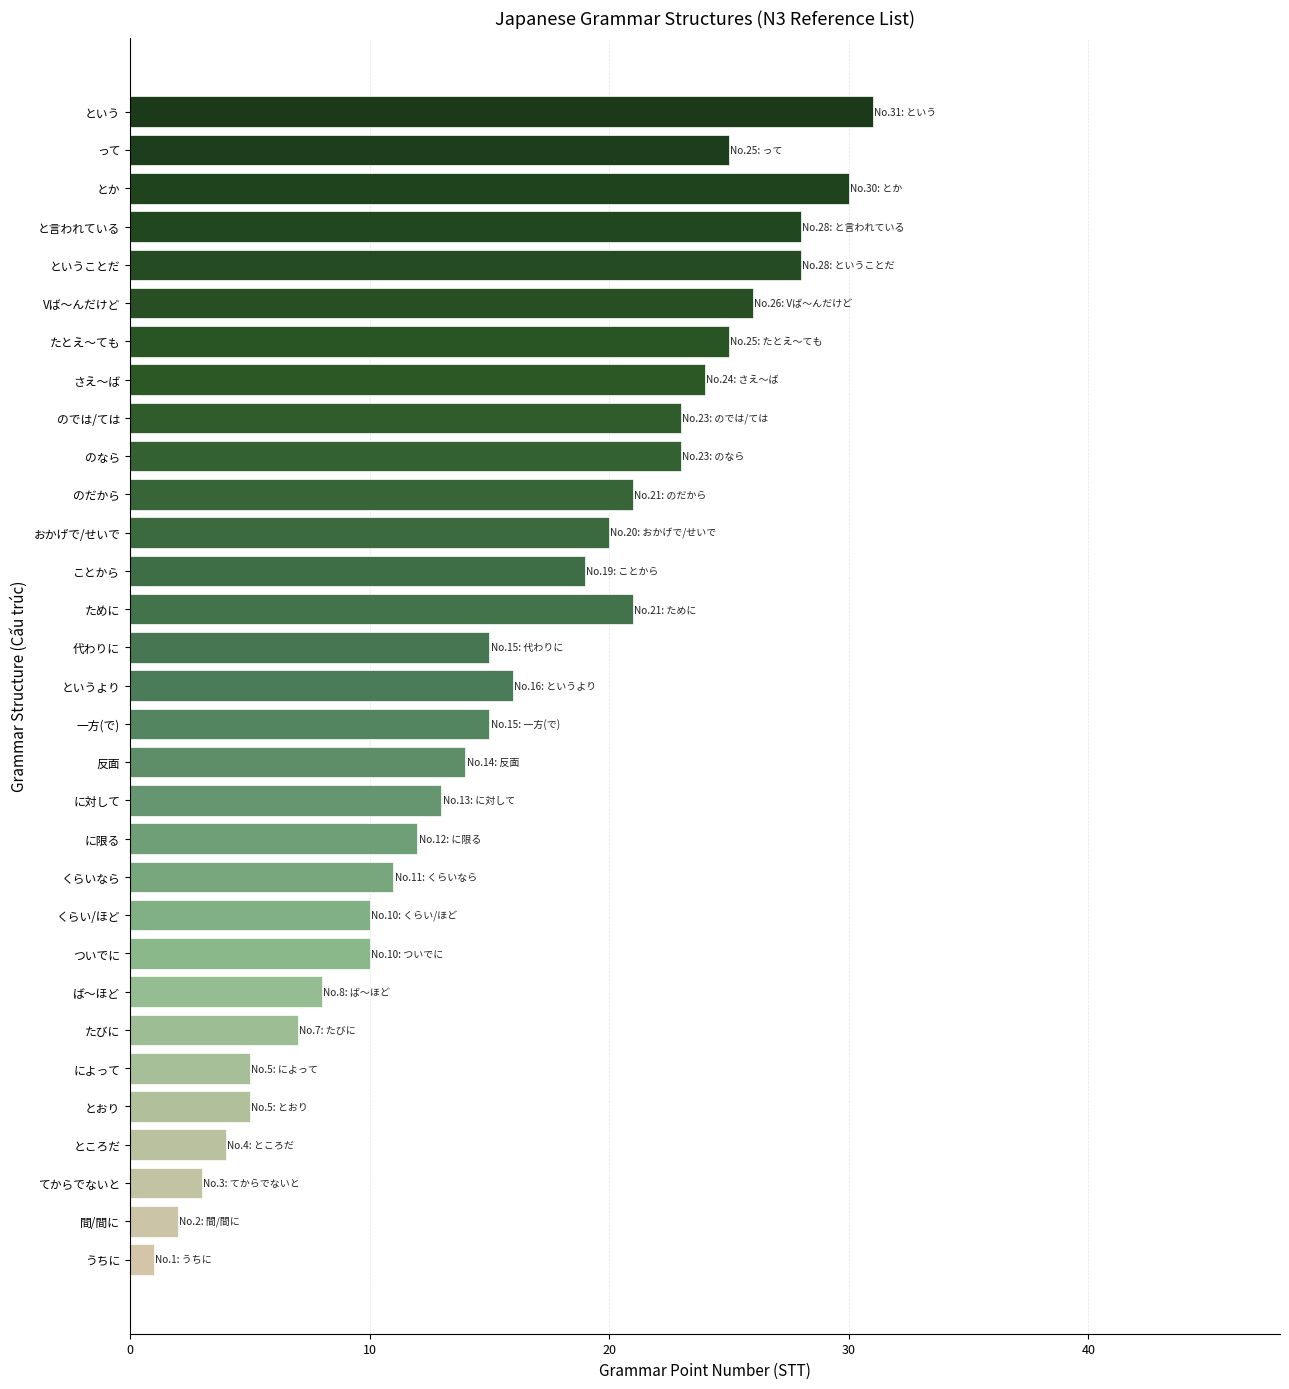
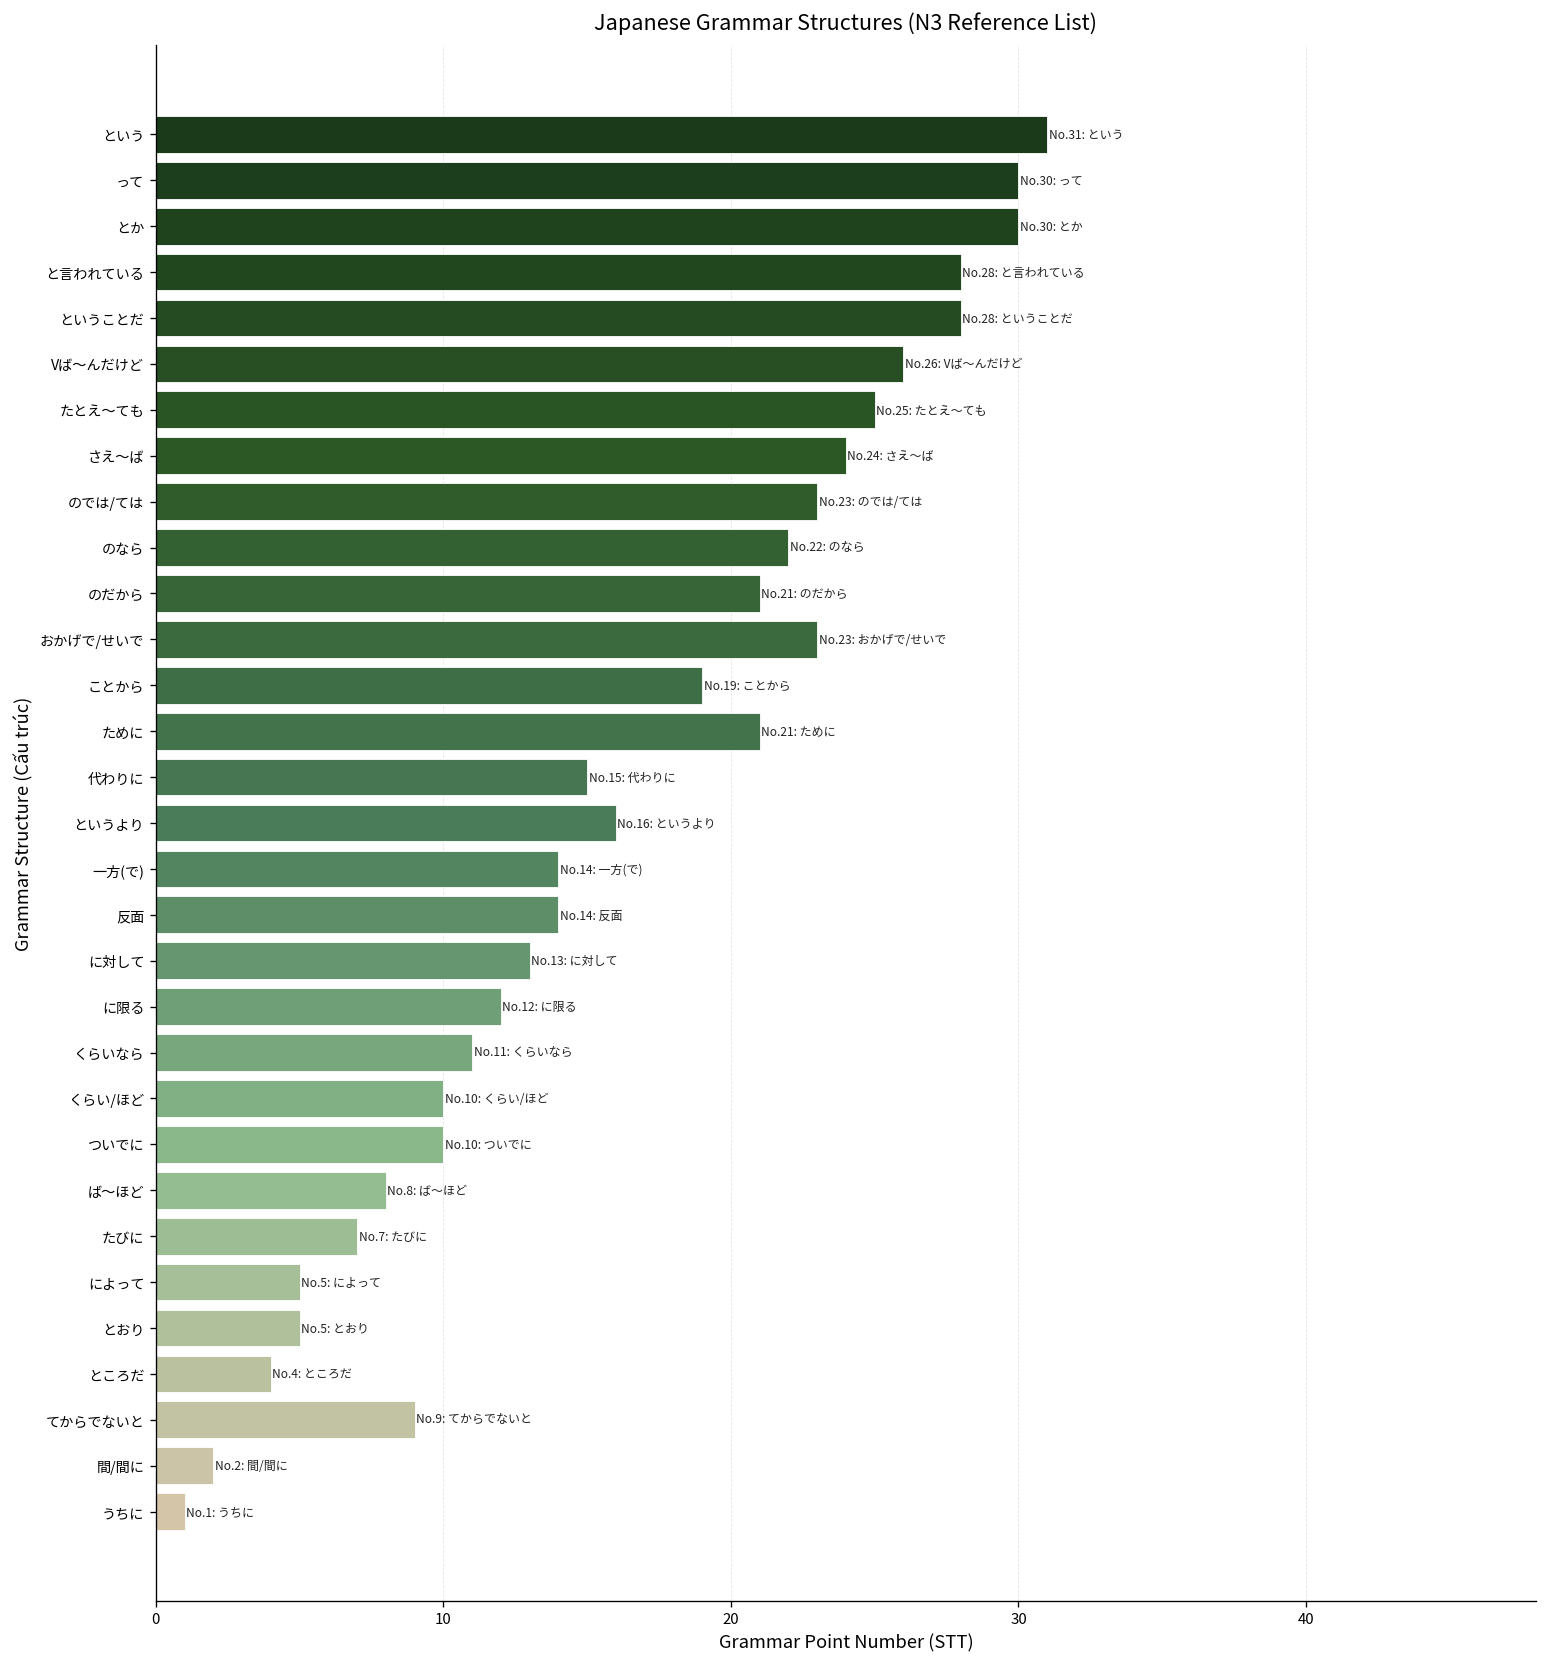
  {
    "という": "31:",
-   "って": "25:",
+   "って": "30:",
    "とか": "30:",
    "と言われている": "28:",
    "ということだ": "28:",
    "Vば～んだけど": "26:",
    "たとえ～ても": "25:",
    "さえ～ば": "24:",
    "のでは/ては": "23:",
-   "のなら": "23:",
+   "のなら": "22:",
    "のだから": "21:",
-   "おかげで/せいで": "20:",
+   "おかげで/せいで": "23:",
    "ことから": "19:",
    "ために": "21:",
    "代わりに": "15:",
    "というより": "16:",
-   "一方(で)": "15:",
+   "一方(で)": "14:",
    "反面": "14:",
    "に対して": "13:",
    "に限る": "12:",
    "くらいなら": "11:",
    "くらい/ほど": "10:",
    "ついでに": "10:",
    "ば～ほど": "8:",
    "たびに": "7:",
    "によって": "5:",
    "とおり": "5:",
    "ところだ": "4:",
-   "てからでないと": "3:",
+   "てからでないと": "9:",
    "間/間に": "2:",
    "うちに": "1:"
  }
